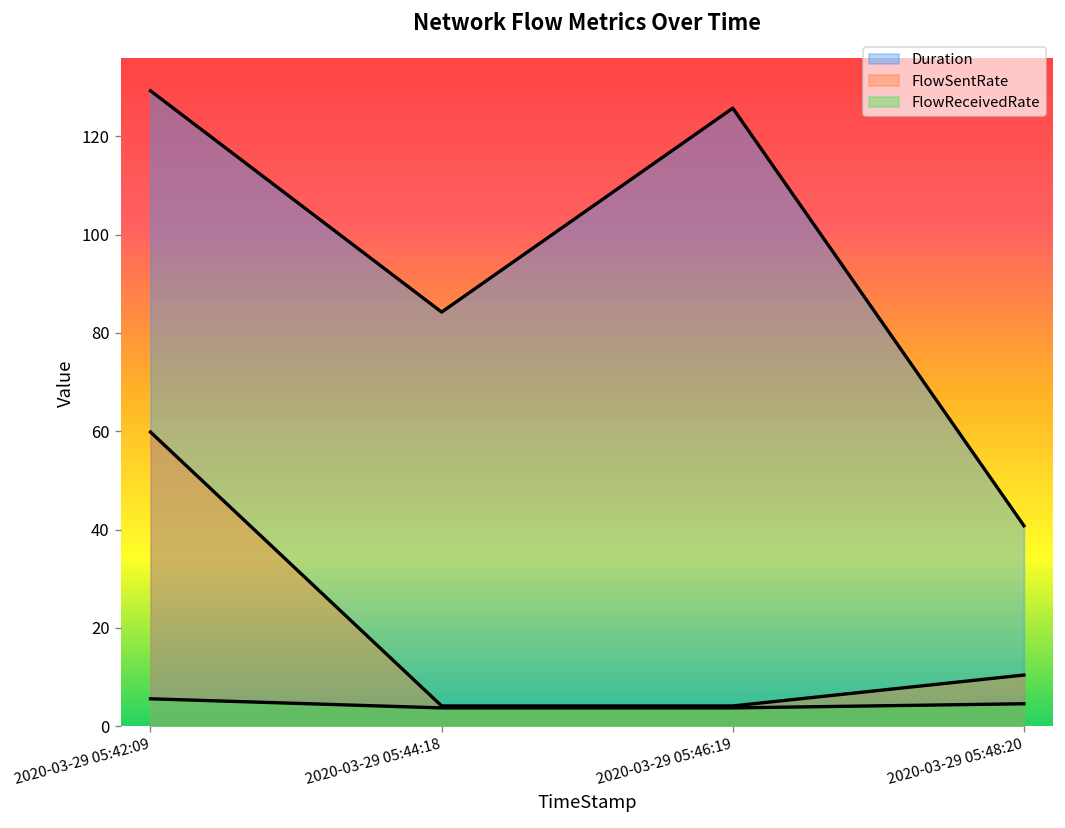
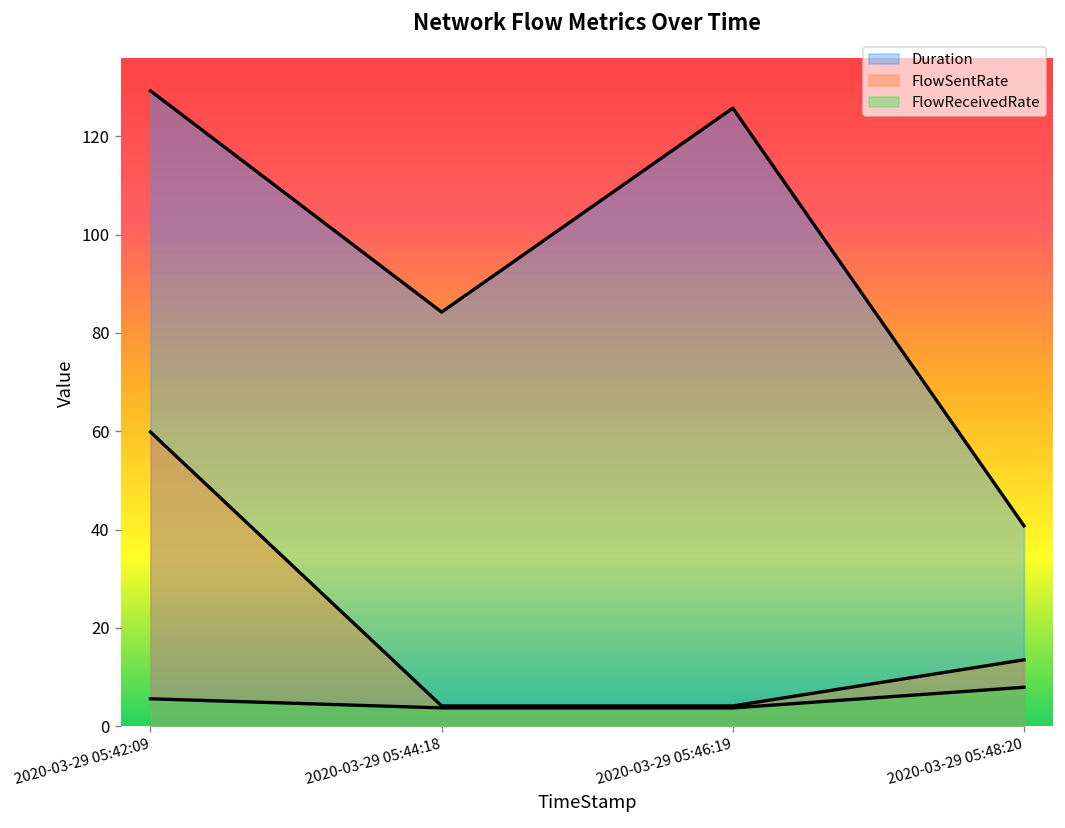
  {
    "Duration": {
      "2020-03-29 05:42:09": 129,
      "2020-03-29 05:44:18": 84,
      "2020-03-29 05:46:19": 126,
      "2020-03-29 05:48:20": 41
    },
    "FlowSentRate": {
      "2020-03-29 05:42:09": 60,
-     "2020-03-29 05:48:20": 10
+     "2020-03-29 05:48:20": 13
    },
    "FlowReceivedRate": {
      "2020-03-29 05:42:09": 6,
-     "2020-03-29 05:48:20": 5
+     "2020-03-29 05:48:20": 8
    }
  }
